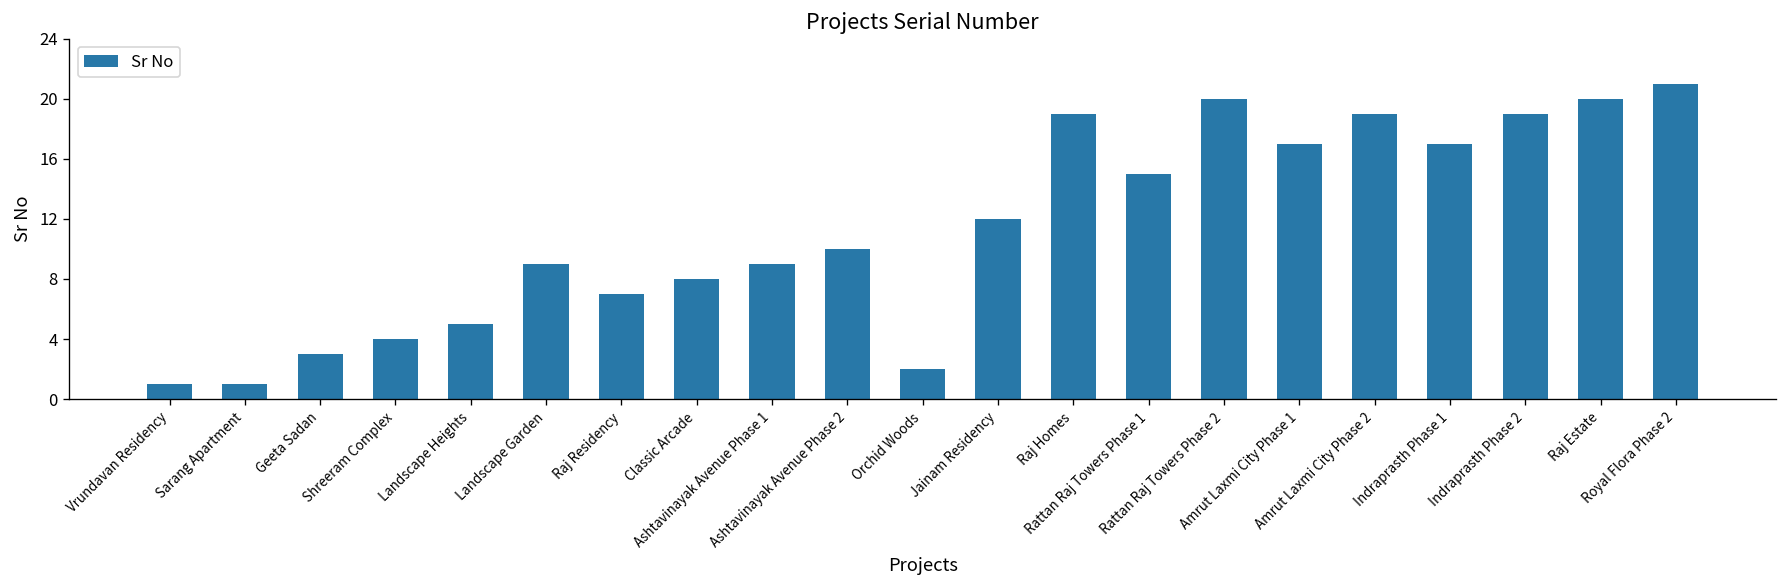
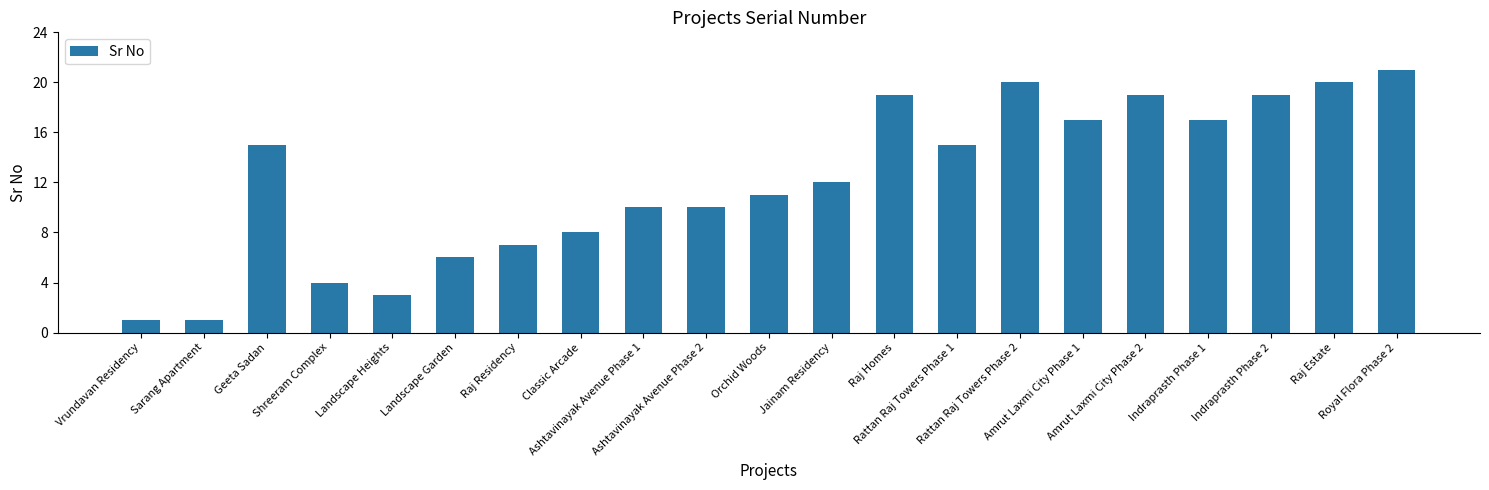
  {
    "Vrundavan Residency": 1,
    "Sarang Apartment": 1,
-   "Geeta Sadan": 3,
+   "Geeta Sadan": 15,
    "Shreeram Complex": 4,
-   "Landscape Heights": 5,
-   "Landscape Garden": 9,
+   "Landscape Heights": 3,
+   "Landscape Garden": 6,
    "Raj Residency": 7,
    "Classic Arcade": 8,
-   "Ashtavinayak Avenue Phase 1": 9,
+   "Ashtavinayak Avenue Phase 1": 10,
    "Ashtavinayak Avenue Phase 2": 10,
-   "Orchid Woods": 2,
+   "Orchid Woods": 11,
    "Jainam Residency": 12,
    "Raj Homes": 19,
    "Rattan Raj Towers Phase 1": 15,
    "Rattan Raj Towers Phase 2": 20,
    "Amrut Laxmi City Phase 1": 17,
    "Amrut Laxmi City Phase 2": 19,
    "Indraprasth Phase 1": 17,
    "Indraprasth Phase 2": 19,
    "Raj Estate": 20,
    "Royal Flora Phase 2": 21
  }
